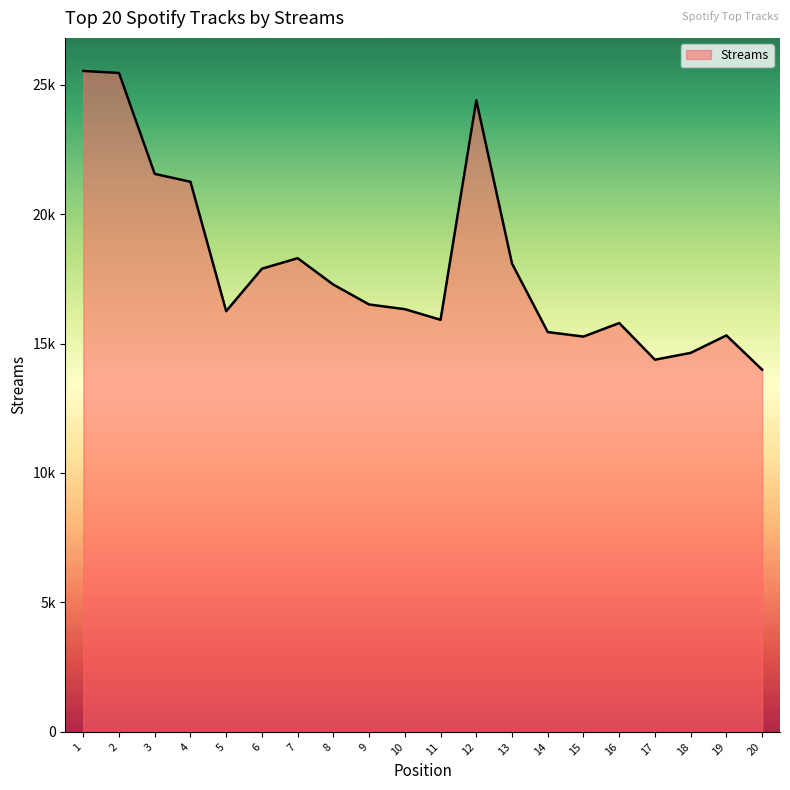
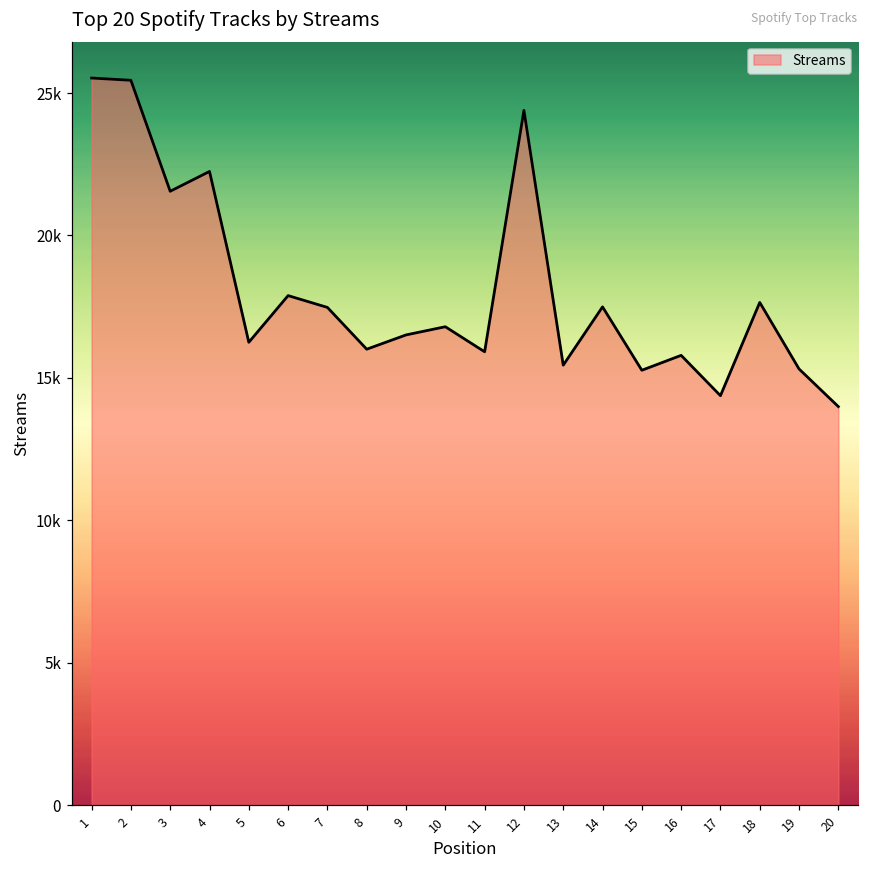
  {
    "1": 25500,
    "2": 25400,
    "3": 21600,
-   "4": 21200,
+   "4": 22200,
    "5": 16300,
    "6": 17900,
-   "7": 18300,
-   "8": 17300,
+   "7": 17500,
+   "8": 16000,
    "9": 16500,
-   "10": 16300,
+   "10": 16800,
    "11": 15900,
    "12": 24400,
-   "13": 18100,
-   "14": 15400,
+   "13": 15400,
+   "14": 17500,
    "15": 15300,
    "16": 15800,
    "17": 14400,
-   "18": 14600,
+   "18": 17600,
    "19": 15300,
    "20": 14000
  }
